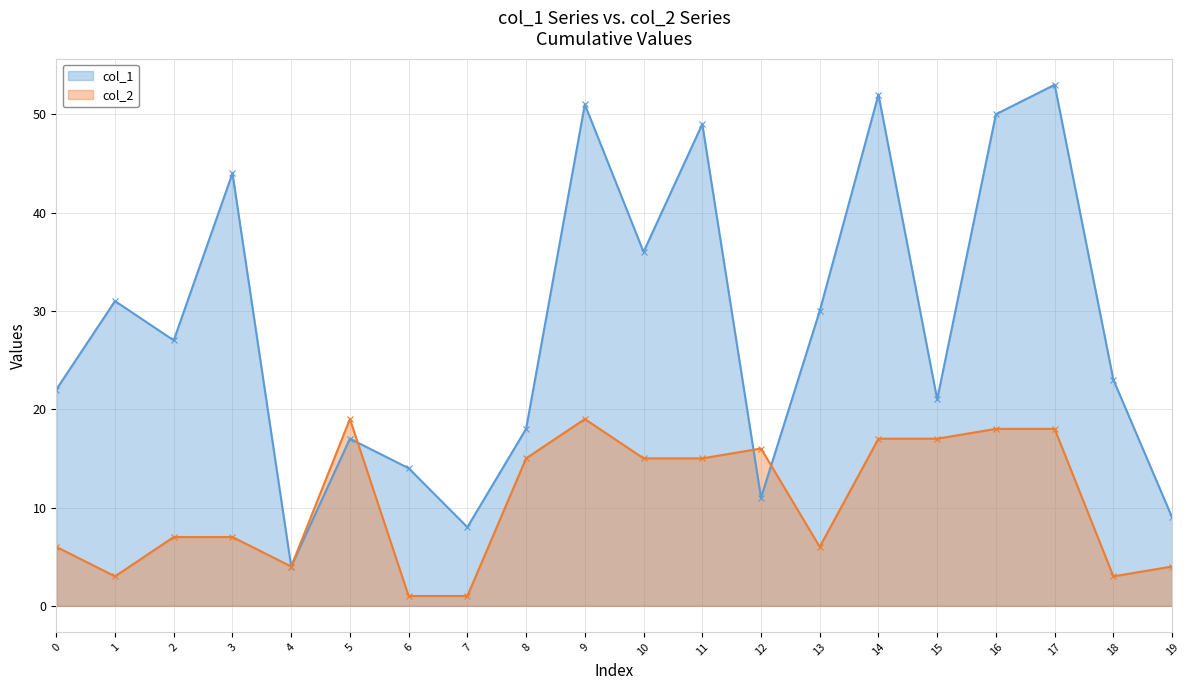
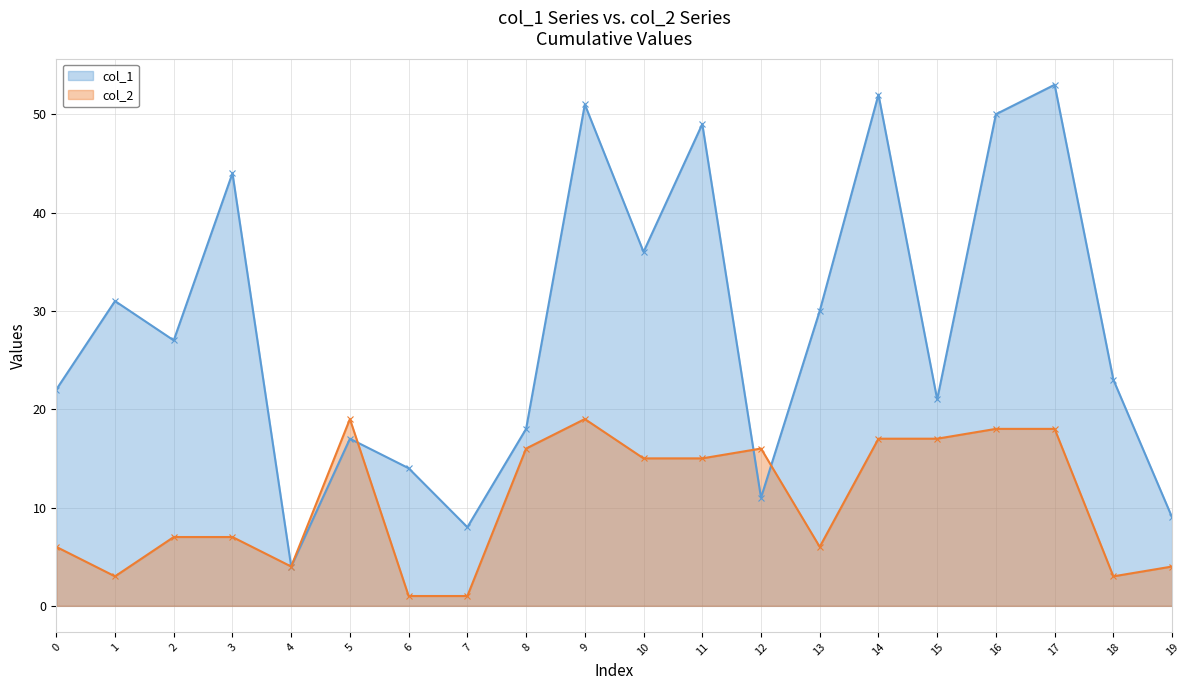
  {
    "col_1": {
      "0": 22,
      "1": 31,
      "2": 27,
      "3": 44,
      "5": 17,
      "6": 14,
      "7": 8,
      "8": 18,
      "9": 51,
      "10": 36,
      "11": 49,
      "12": 11,
      "13": 30,
      "14": 52,
      "15": 21,
      "16": 50,
      "17": 53,
      "18": 23,
      "19": 9
    },
    "col_2": {
      "0": 6,
      "1": 3,
      "2": 7,
      "3": 7,
      "5": 19,
      "6": 1,
      "7": 1,
-     "8": 15,
+     "8": 16,
      "9": 19,
      "10": 15,
      "11": 15,
      "12": 16,
      "13": 6,
      "14": 17,
      "15": 17,
      "16": 18,
      "17": 18,
      "18": 3,
      "19": 4
    }
  }
